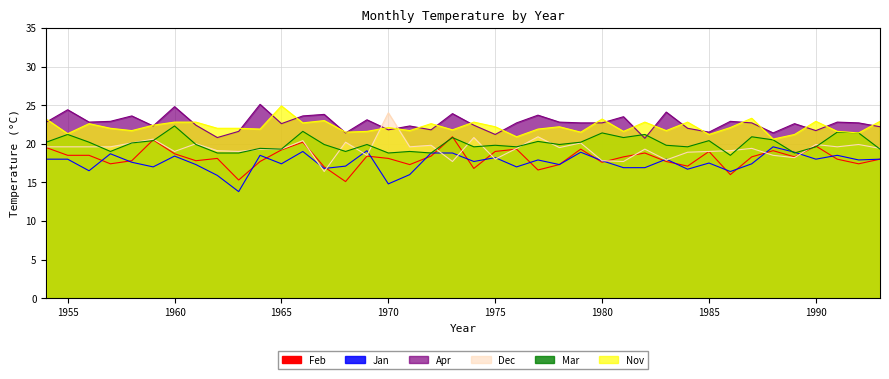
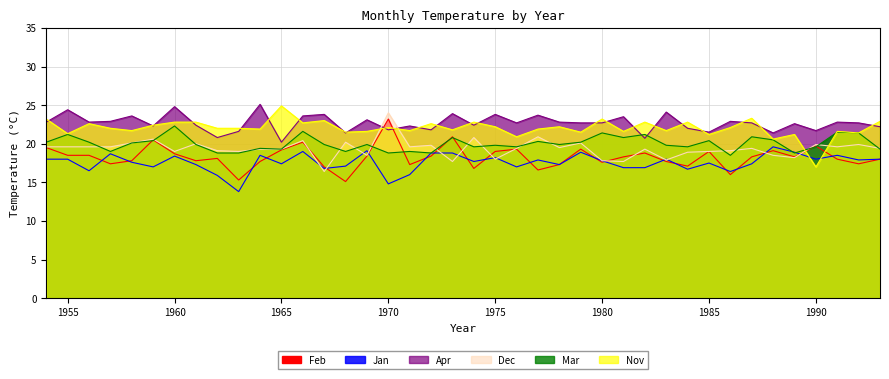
  {
    "Feb": {
      "1955": 19,
-     "1970": 18,
+     "1970": 23,
      "1975": 19
    },
    "Jan": {
      "1955": 18,
      "1965": 17,
      "1970": 15,
      "1985": 18,
      "1990": 18
    },
    "Apr": {
      "1955": 24,
      "1960": 25,
-     "1965": 23,
-     "1975": 21,
+     "1965": 20,
+     "1975": 24,
      "1980": 23,
      "1990": 22
    },
    "Dec": {
      "1955": 20,
      "1970": 24
    },
    "Mar": {
      "1960": 22,
      "1970": 19,
      "1975": 20,
      "1980": 21,
      "1985": 20
    },
    "Nov": {
      "1960": 23,
      "1965": 25,
      "1975": 22,
      "1980": 23,
-     "1990": 23
+     "1990": 17
    }
  }
